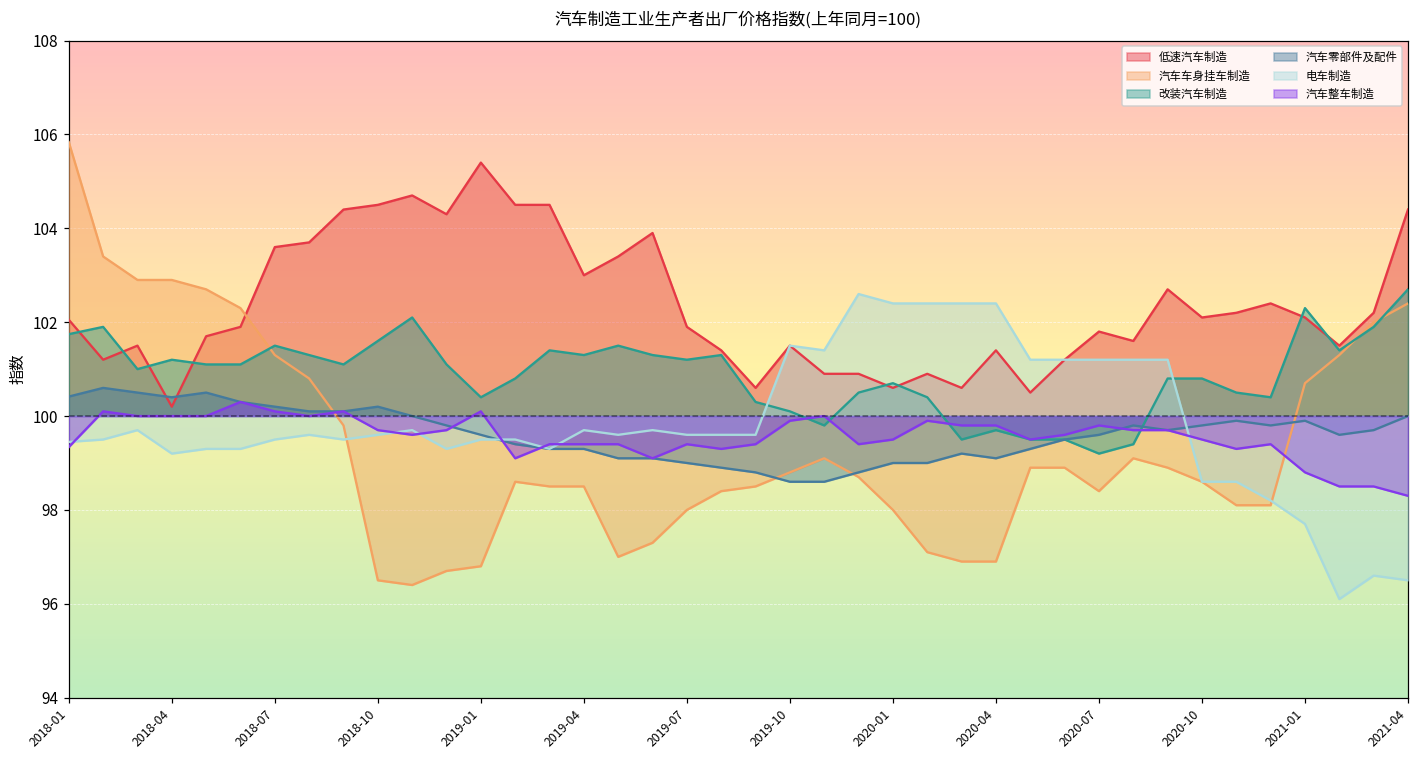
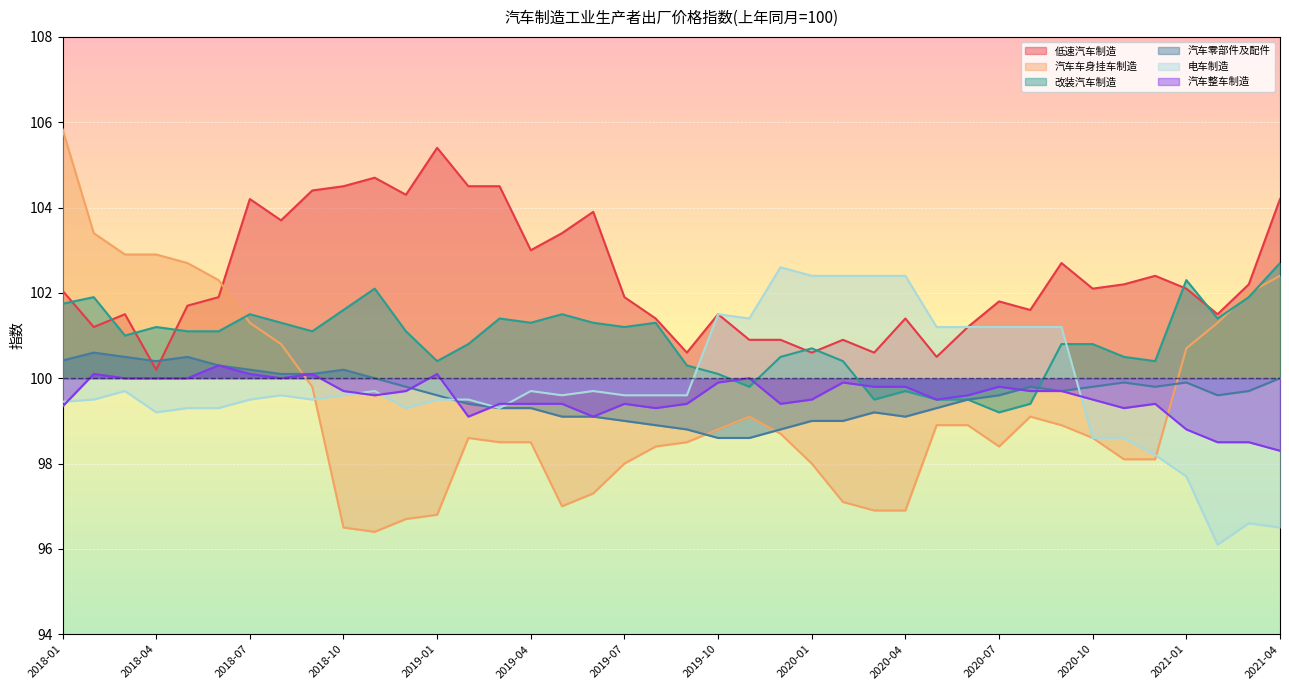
  {
    "低速汽车制造": {
      "2018-01": 102.1,
      "2018-04": 100.2,
-     "2018-07": 103.6,
+     "2018-07": 104.2,
      "2018-10": 104.5,
      "2019-01": 105.4,
      "2019-04": 103.0,
      "2019-07": 101.9,
      "2020-01": 100.6,
      "2020-04": 101.4,
      "2020-07": 101.8,
      "2020-10": 102.1,
      "2021-01": 102.1,
-     "2021-04": 104.4
+     "2021-04": 104.2
    }
  }
